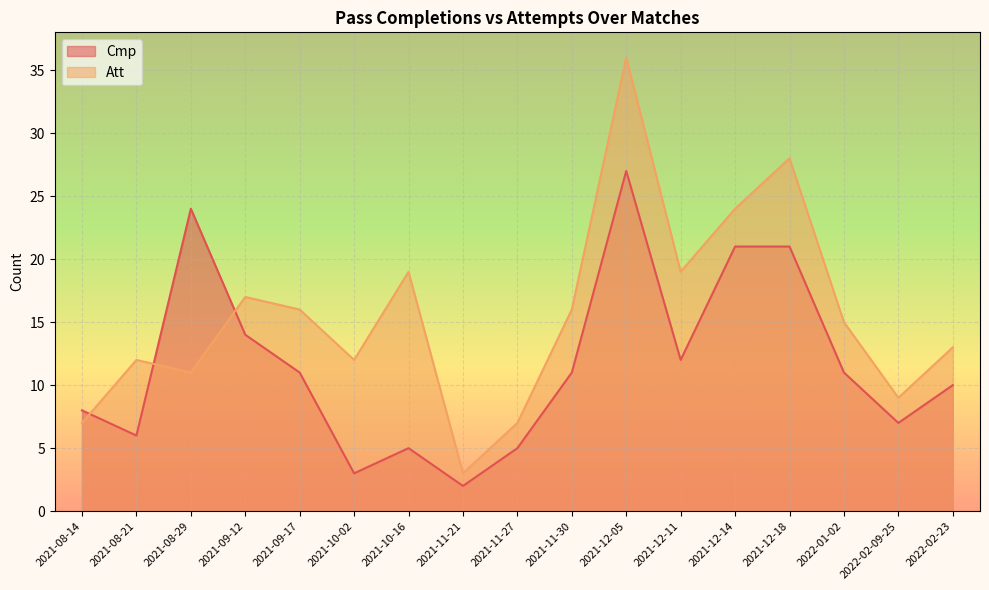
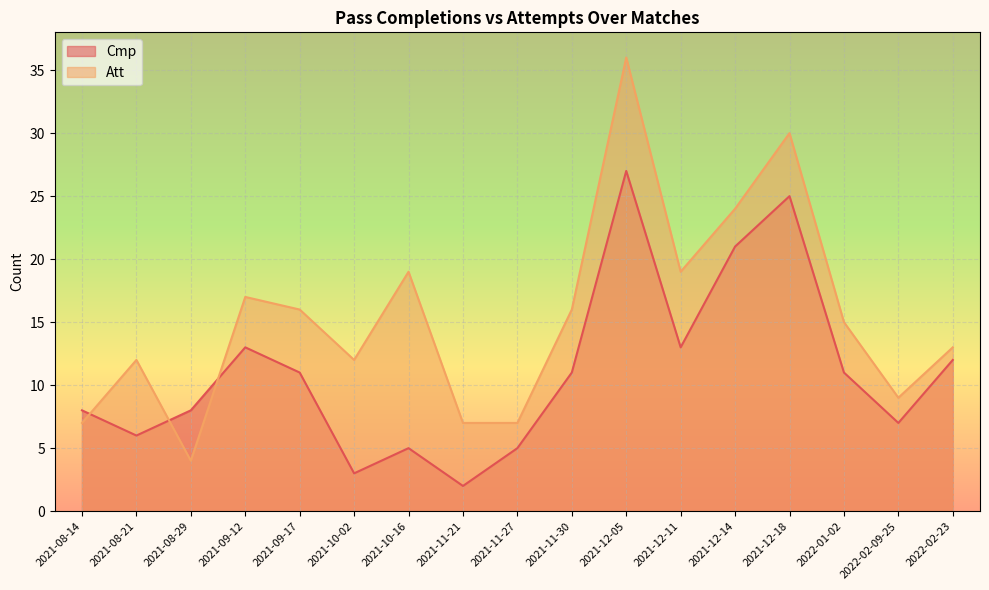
  {
    "Cmp": {
      "2021-08-14": 8,
      "2021-08-21": 6,
-     "2021-08-29": 24,
-     "2021-09-12": 14,
+     "2021-08-29": 8,
+     "2021-09-12": 13,
      "2021-09-17": 11,
      "2021-10-02": 3,
      "2021-10-16": 5,
      "2021-11-21": 2,
      "2021-11-27": 5,
      "2021-11-30": 11,
      "2021-12-05": 27,
-     "2021-12-11": 12,
+     "2021-12-11": 13,
      "2021-12-14": 21,
-     "2021-12-18": 21,
+     "2021-12-18": 25,
      "2022-01-02": 11,
      "2022-02-09-25": 7,
-     "2022-02-23": 10
+     "2022-02-23": 12
    },
    "Att": {
      "2021-08-14": 7,
      "2021-08-21": 12,
-     "2021-08-29": 11,
+     "2021-08-29": 4,
      "2021-09-12": 17,
      "2021-09-17": 16,
      "2021-10-02": 12,
      "2021-10-16": 19,
-     "2021-11-21": 3,
+     "2021-11-21": 7,
      "2021-11-27": 7,
      "2021-11-30": 16,
      "2021-12-05": 36,
      "2021-12-11": 19,
      "2021-12-14": 24,
-     "2021-12-18": 28,
+     "2021-12-18": 30,
      "2022-01-02": 15,
      "2022-02-09-25": 9,
      "2022-02-23": 13
    }
  }
